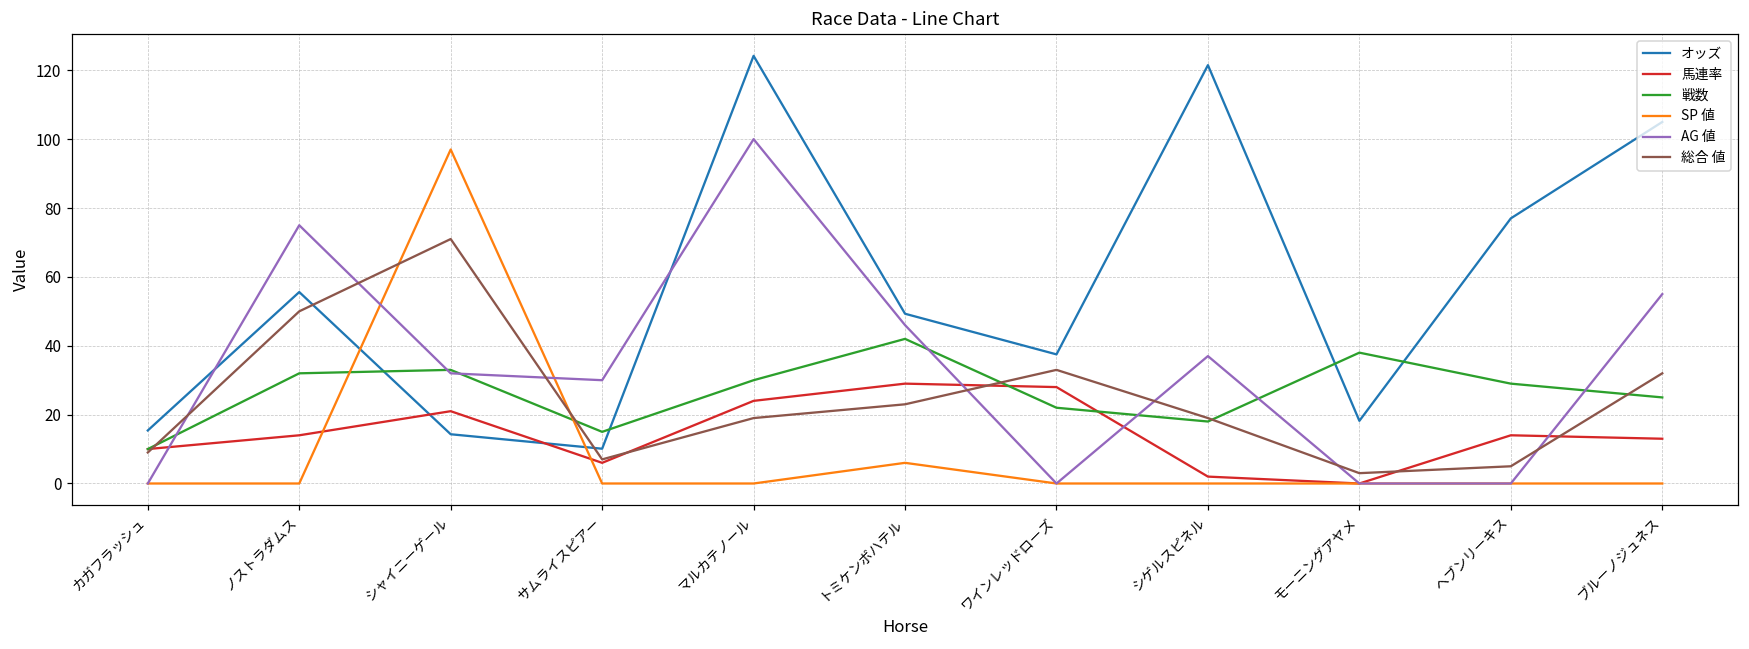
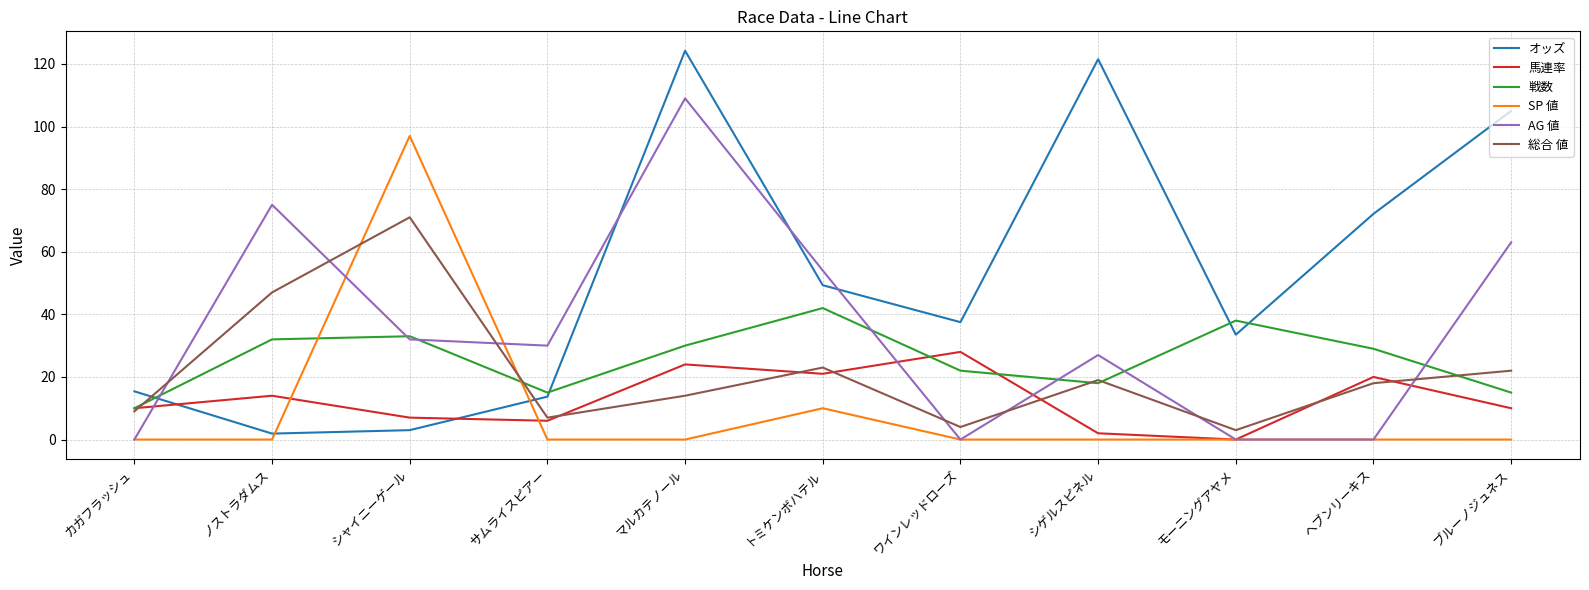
  {
    "オッズ": {
      "カガフラッシュ": 15,
-     "ノストラダムス": 56,
-     "シャイニーゲール": 14,
-     "サムライスピアー": 10,
+     "ノストラダムス": 2,
+     "シャイニーゲール": 3,
+     "サムライスピアー": 14,
      "マルカテノール": 124,
      "トミケンボハテル": 49,
      "ワインレッドローズ": 38,
      "シゲルスピネル": 122,
-     "モーニングアヤメ": 18,
-     "ヘブンリーキス": 77
+     "モーニングアヤメ": 34,
+     "ヘブンリーキス": 72
    },
    "馬連率": {
      "ノストラダムス": 14,
-     "シャイニーゲール": 21,
+     "シャイニーゲール": 7,
      "サムライスピアー": 6,
      "マルカテノール": 24,
-     "トミケンボハテル": 29,
+     "トミケンボハテル": 21,
      "ワインレッドローズ": 28,
      "シゲルスピネル": 2,
-     "ヘブンリーキス": 14,
-     "ブルーノジュネス": 13
+     "ヘブンリーキス": 20,
+     "ブルーノジュネス": 10
    },
    "戦数": {
      "ノストラダムス": 32,
      "シャイニーゲール": 33,
      "サムライスピアー": 15,
      "マルカテノール": 30,
      "トミケンボハテル": 42,
      "ワインレッドローズ": 22,
      "シゲルスピネル": 18,
      "モーニングアヤメ": 38,
      "ヘブンリーキス": 29,
-     "ブルーノジュネス": 25
+     "ブルーノジュネス": 15
    },
    "SP 値": {
      "ノストラダムス": 0,
      "シャイニーゲール": 97,
      "サムライスピアー": 0,
      "マルカテノール": 0,
-     "トミケンボハテル": 6,
+     "トミケンボハテル": 10,
      "シゲルスピネル": 0,
      "ブルーノジュネス": 0
    },
    "AG 値": {
      "ノストラダムス": 75,
      "シャイニーゲール": 32,
      "サムライスピアー": 30,
-     "マルカテノール": 100,
-     "トミケンボハテル": 46,
-     "シゲルスピネル": 37,
-     "ブルーノジュネス": 55
+     "マルカテノール": 109,
+     "トミケンボハテル": 54,
+     "シゲルスピネル": 27,
+     "ブルーノジュネス": 63
    },
    "総合 値": {
      "カガフラッシュ": 9,
-     "ノストラダムス": 50,
+     "ノストラダムス": 47,
      "シャイニーゲール": 71,
      "サムライスピアー": 7,
-     "マルカテノール": 19,
+     "マルカテノール": 14,
      "トミケンボハテル": 23,
-     "ワインレッドローズ": 33,
+     "ワインレッドローズ": 4,
      "シゲルスピネル": 19,
      "モーニングアヤメ": 3,
-     "ヘブンリーキス": 5,
-     "ブルーノジュネス": 32
+     "ヘブンリーキス": 18,
+     "ブルーノジュネス": 22
    }
  }
